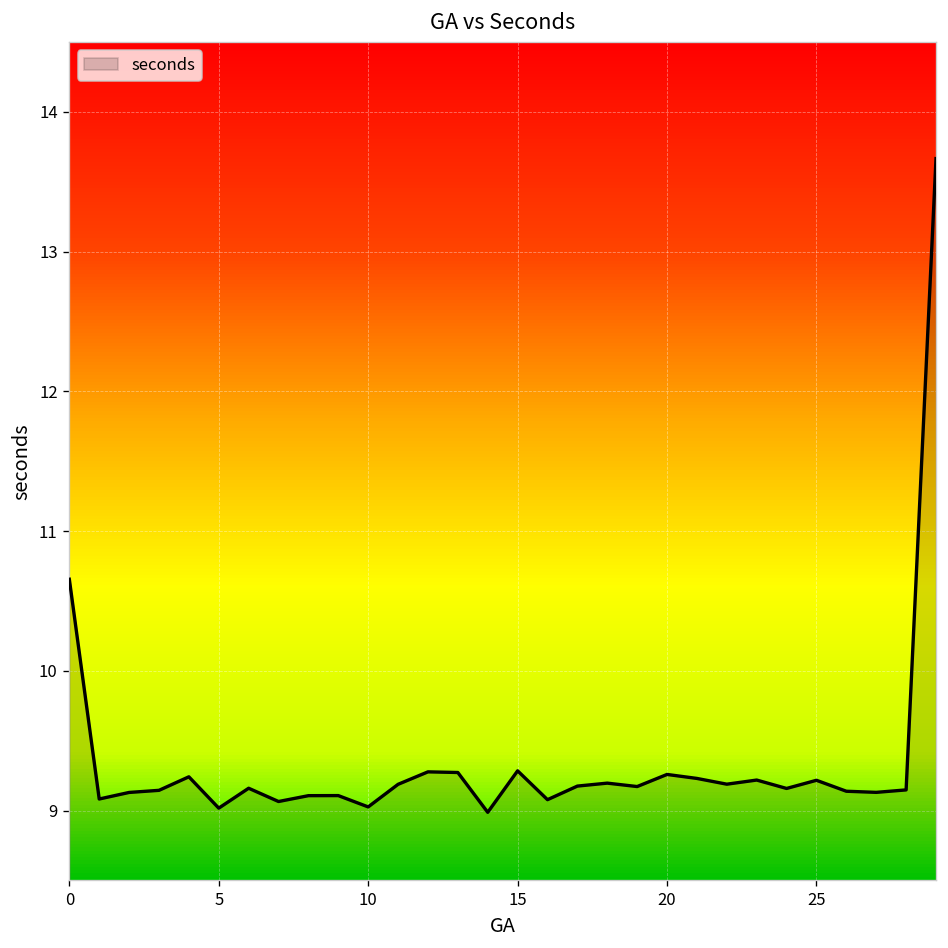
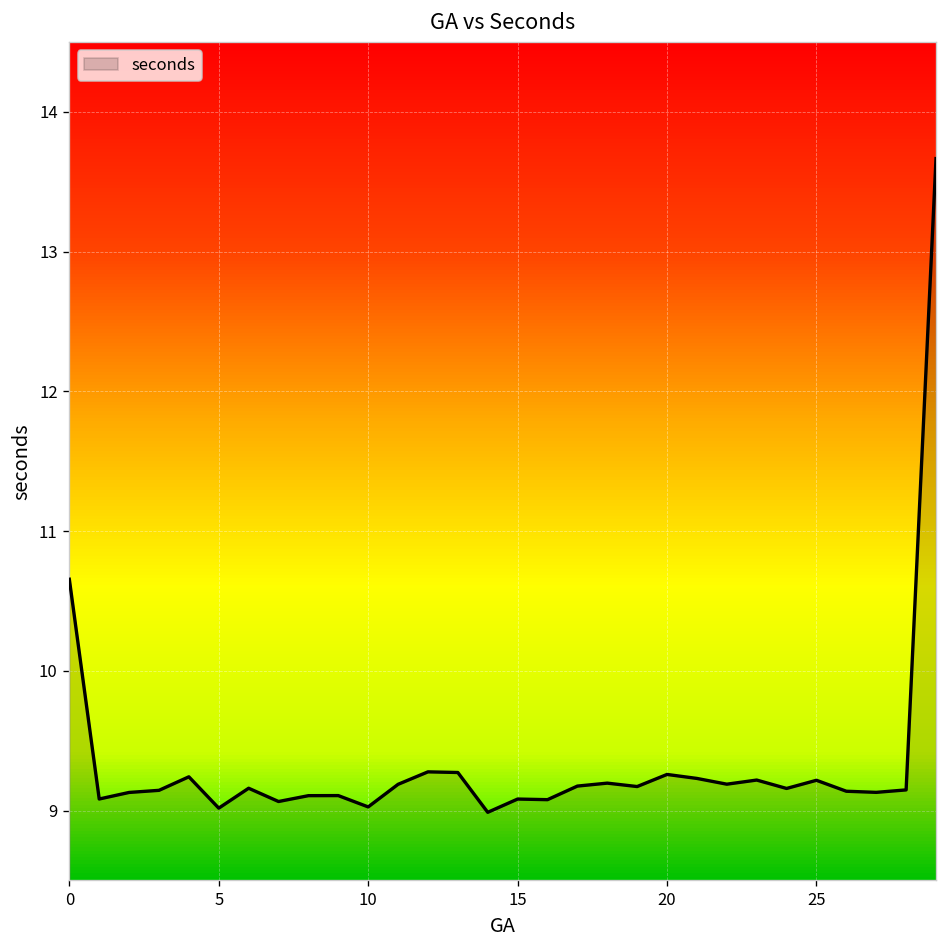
  {
    "0": 10.66,
    "5": 9.02,
    "10": 9.03,
-   "15": 9.28,
+   "15": 9.08,
    "20": 9.26,
    "25": 9.22
  }
